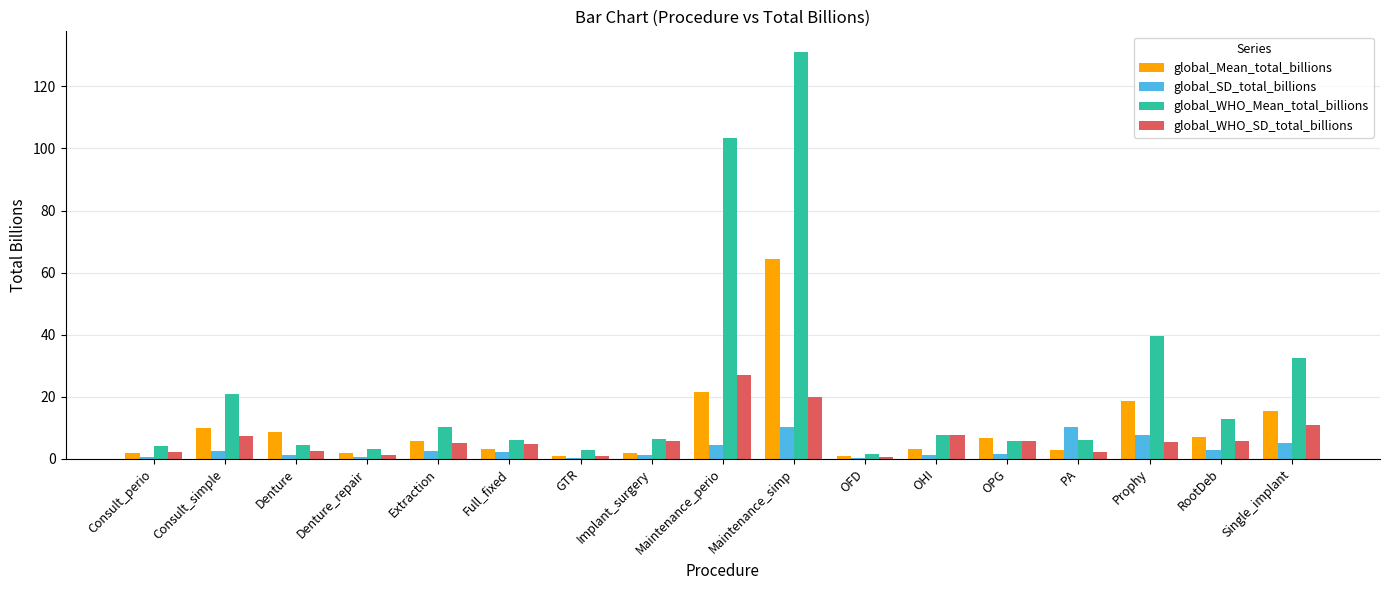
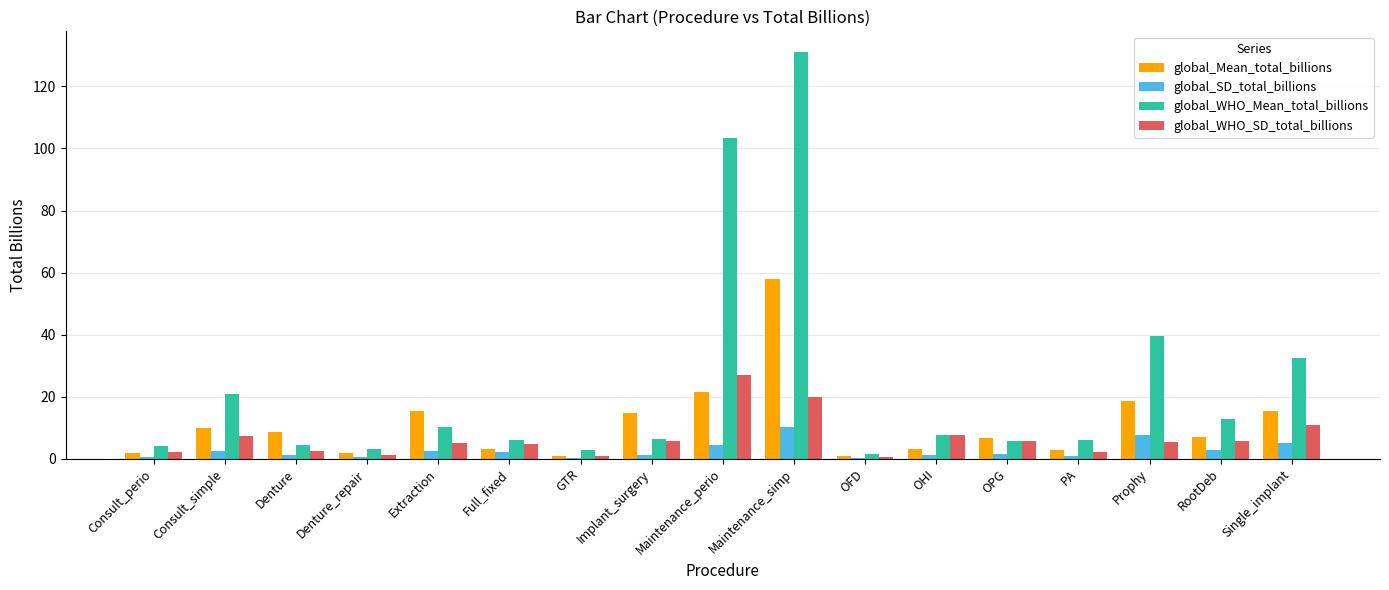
  {
    "global_Mean_total_billions": {
      "Consult_perio": 2,
      "Consult_simple": 10,
      "Denture": 9,
      "Denture_repair": 2,
-     "Extraction": 6,
+     "Extraction": 15,
      "Full_fixed": 3,
      "GTR": 1,
-     "Implant_surgery": 2,
+     "Implant_surgery": 15,
      "Maintenance_perio": 21,
-     "Maintenance_simp": 64,
+     "Maintenance_simp": 58,
      "OFD": 1,
      "OHI": 3,
      "OPG": 7,
      "PA": 3,
      "Prophy": 19,
      "RootDeb": 7,
      "Single_implant": 15
    },
    "global_SD_total_billions": {
      "Consult_simple": 2,
      "Denture": 1,
      "Extraction": 2,
      "Full_fixed": 2,
      "Implant_surgery": 1,
      "Maintenance_perio": 4,
      "Maintenance_simp": 10,
      "OHI": 1,
      "OPG": 2,
-     "PA": 10,
+     "PA": 1,
      "Prophy": 8,
      "RootDeb": 3,
      "Single_implant": 5
    },
    "global_WHO_Mean_total_billions": {
      "Consult_perio": 4,
      "Consult_simple": 21,
      "Denture": 4,
      "Denture_repair": 3,
      "Extraction": 10,
      "Full_fixed": 6,
      "GTR": 3,
      "Implant_surgery": 6,
      "Maintenance_perio": 103,
      "Maintenance_simp": 131,
      "OFD": 1,
      "OHI": 8,
      "OPG": 6,
      "PA": 6,
      "Prophy": 40,
      "RootDeb": 13,
      "Single_implant": 33
    },
    "global_WHO_SD_total_billions": {
      "Consult_perio": 2,
      "Consult_simple": 7,
      "Denture": 2,
      "Denture_repair": 1,
      "Extraction": 5,
      "Full_fixed": 5,
      "GTR": 1,
      "Implant_surgery": 6,
      "Maintenance_perio": 27,
      "Maintenance_simp": 20,
      "OHI": 8,
      "OPG": 6,
      "PA": 2,
      "Prophy": 5,
      "RootDeb": 6,
      "Single_implant": 11
    }
  }
